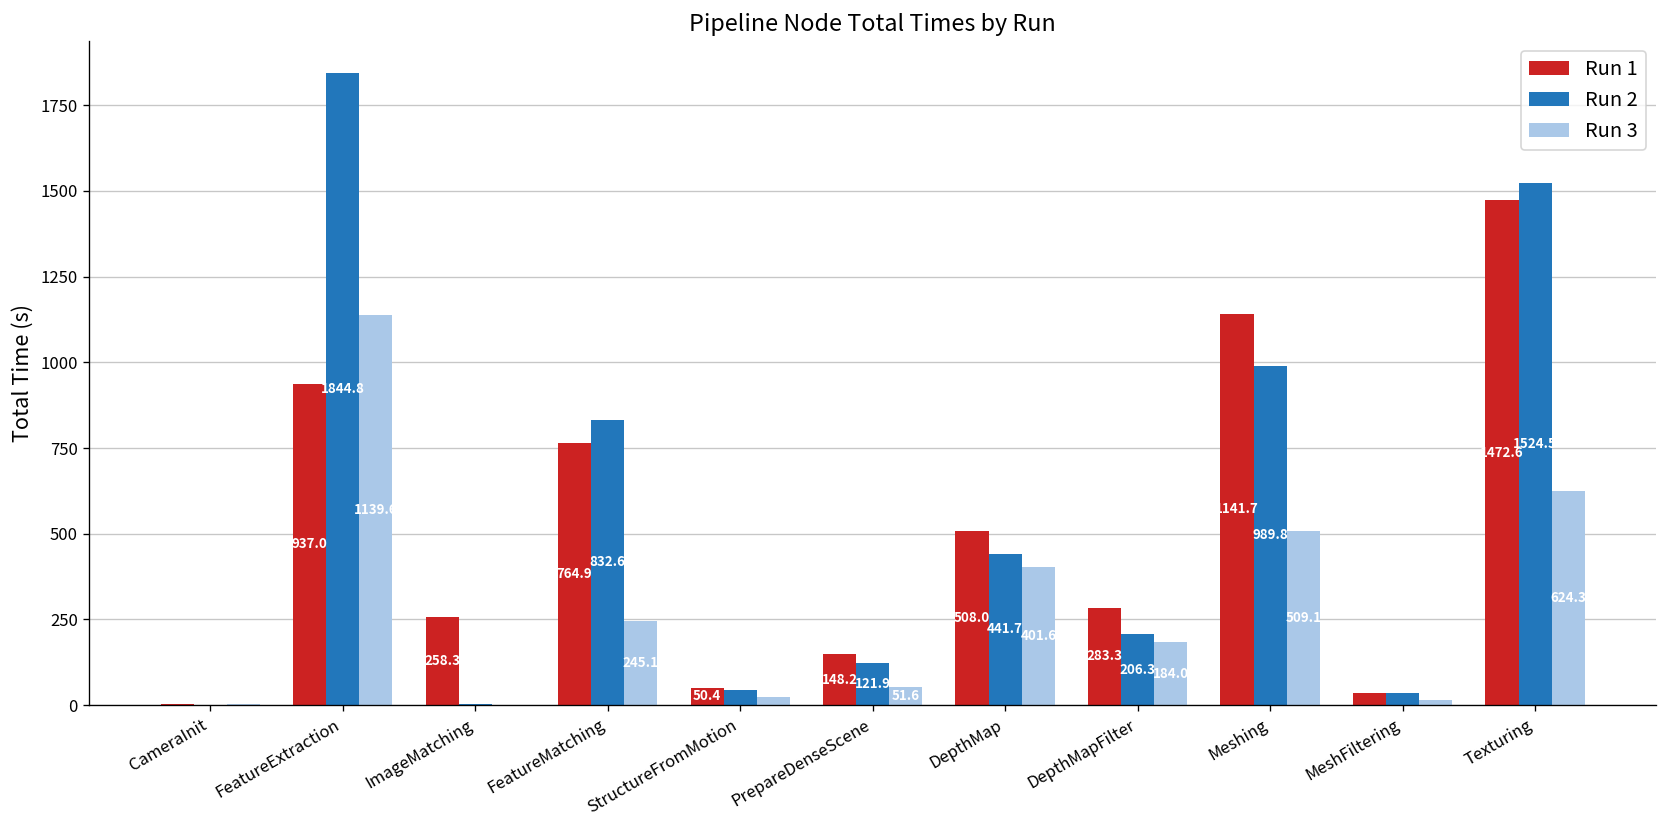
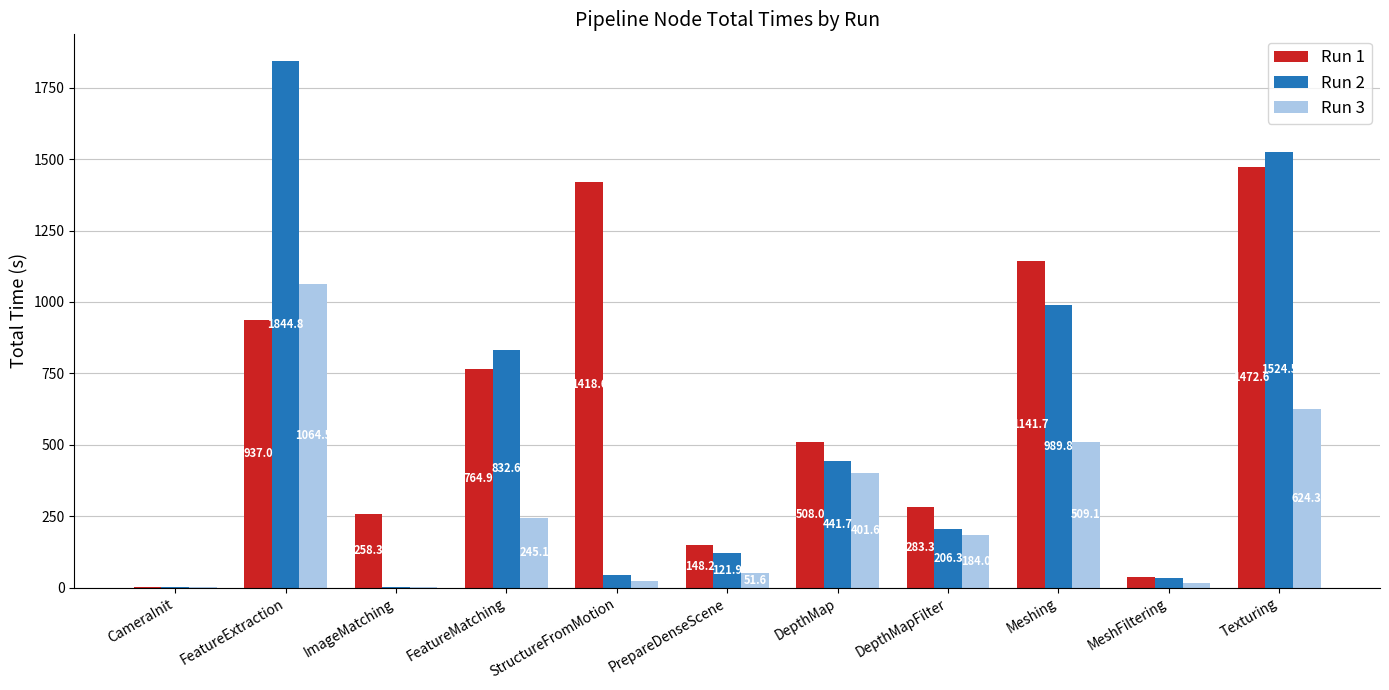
  {
    "Run 1": {
      "FeatureExtraction": 937.0,
      "ImageMatching": 258.3,
      "FeatureMatching": 764.9,
-     "StructureFromMotion": 50.4,
+     "StructureFromMotion": 1418.6,
      "PrepareDenseScene": 148.2,
      "DepthMap": 508.0,
      "DepthMapFilter": 283.3,
      "Meshing": 1141.7,
      "Texturing": 1472.6
    },
    "Run 2": {
      "FeatureExtraction": 1844.8,
      "FeatureMatching": 832.6,
      "PrepareDenseScene": 121.9,
      "DepthMap": 441.7,
      "DepthMapFilter": 206.3,
      "Meshing": 989.8,
      "Texturing": 1524.5
    },
    "Run 3": {
-     "FeatureExtraction": 1139.6,
+     "FeatureExtraction": 1064.5,
      "FeatureMatching": 245.1,
      "PrepareDenseScene": 51.6,
      "DepthMap": 401.6,
      "DepthMapFilter": 184.0,
      "Meshing": 509.1,
      "Texturing": 624.3
    }
  }
